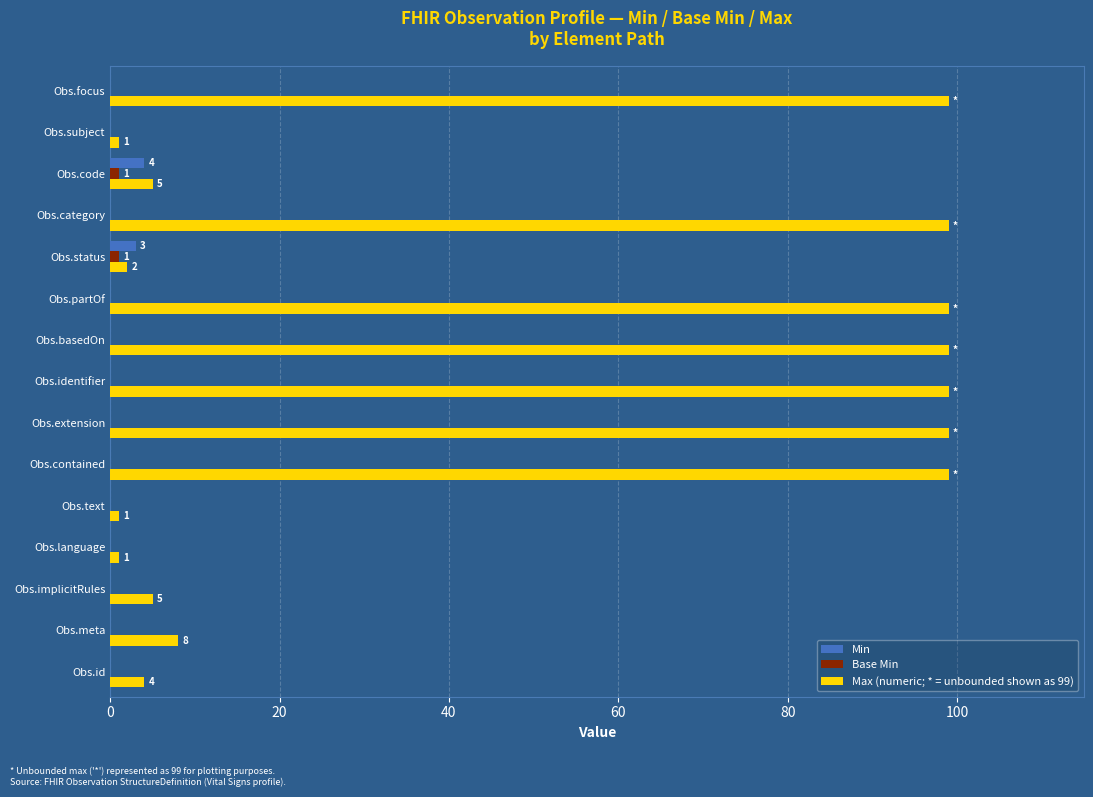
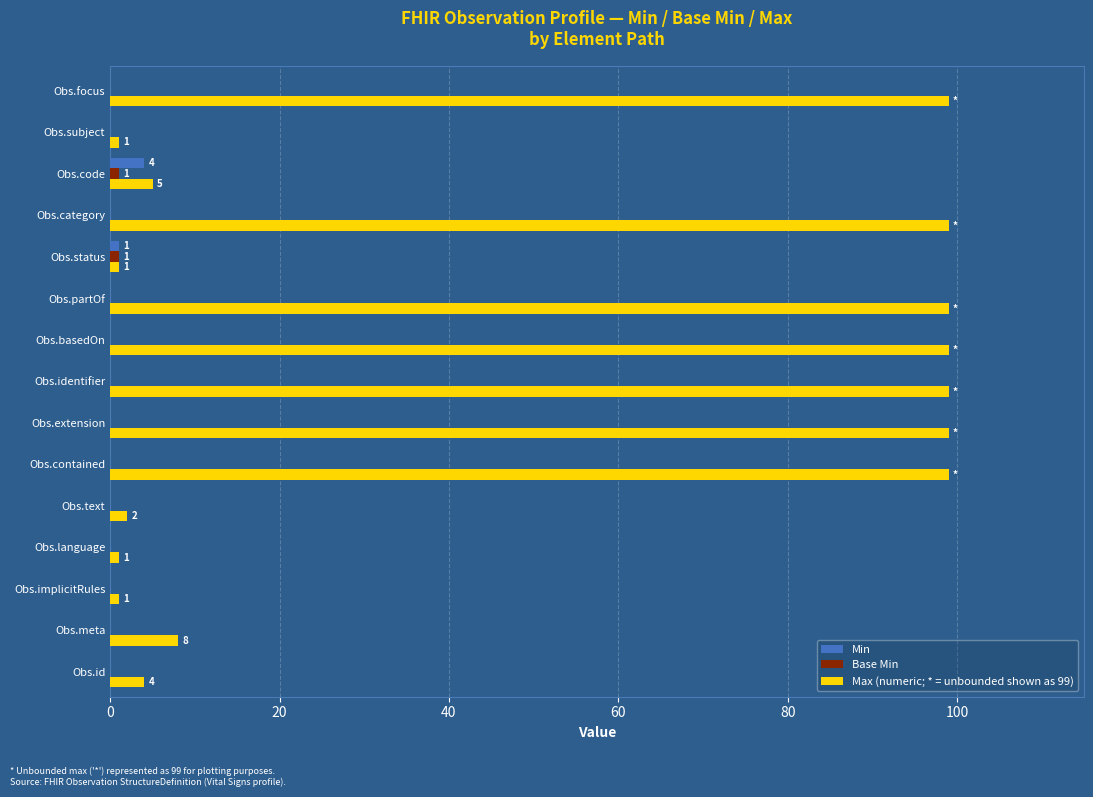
  {
    "Min": {
      "Obs.code": 4,
-     "Obs.status": 3
+     "Obs.status": 1
    },
    "Base Min": {
      "Obs.code": 1,
      "Obs.status": 1
    },
    "Max (numeric; * = unbounded shown as 99)": {
      "Obs.subject": 1,
      "Obs.code": 5,
-     "Obs.status": 2,
-     "Obs.text": 1,
+     "Obs.status": 1,
+     "Obs.text": 2,
      "Obs.language": 1,
-     "Obs.implicitRules": 5,
+     "Obs.implicitRules": 1,
      "Obs.meta": 8,
      "Obs.id": 4
    }
  }
